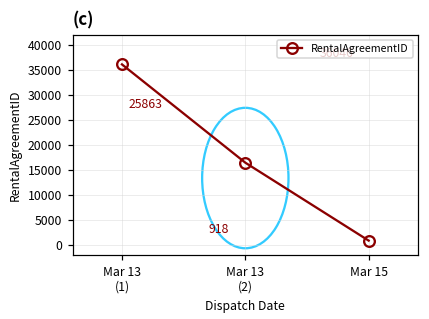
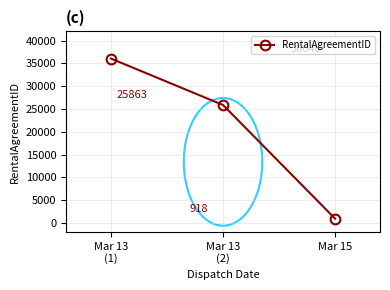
  {
    "Mar 13 (1)": 36000,
-   "Mar 13 (2)": 16000,
+   "Mar 13 (2)": 26000,
    "Mar 15": 1000
  }
